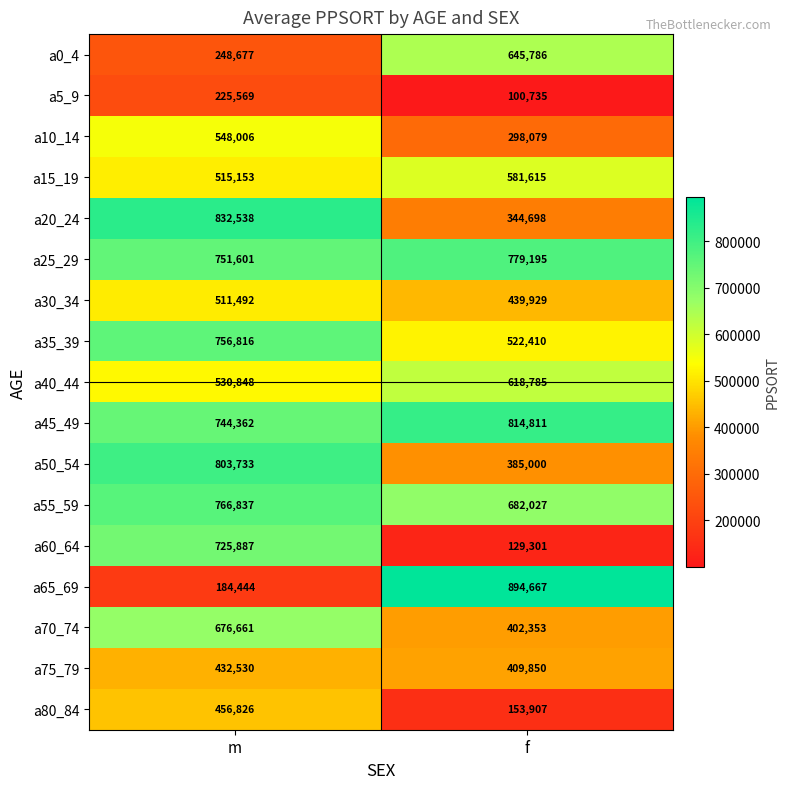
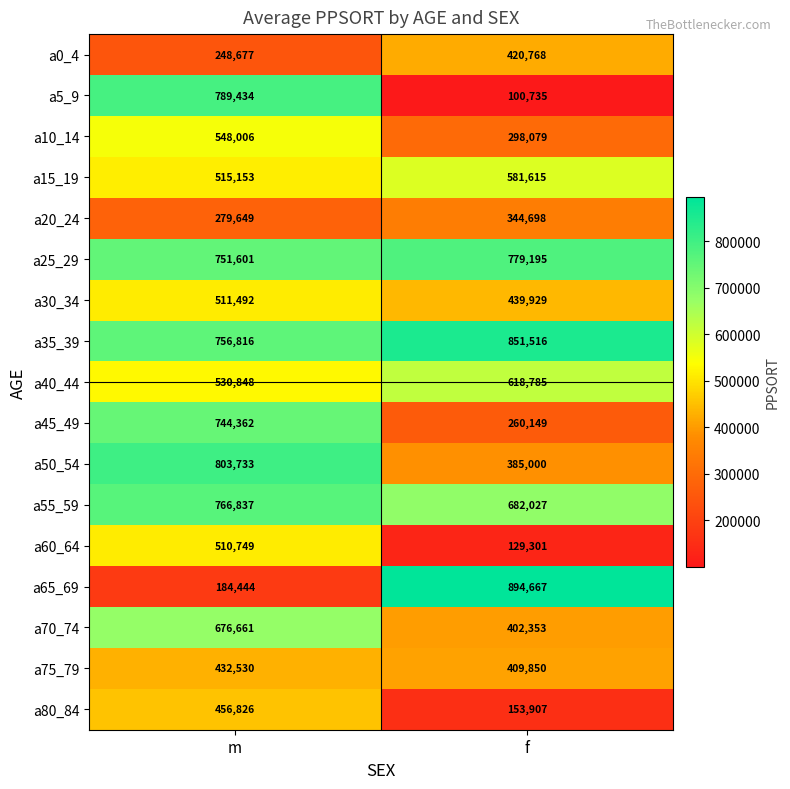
  {
    "a0_4": {
      "m": "248,677",
-     "f": "645,786"
+     "f": "420,768"
    },
    "a5_9": {
-     "m": "225,569",
+     "m": "789,434",
      "f": "100,735"
    },
    "a10_14": {
      "m": "548,006",
      "f": "298,079"
    },
    "a15_19": {
      "m": "515,153",
      "f": "581,615"
    },
    "a20_24": {
-     "m": "832,538",
+     "m": "279,649",
      "f": "344,698"
    },
    "a25_29": {
      "m": "751,601",
      "f": "779,195"
    },
    "a30_34": {
      "m": "511,492",
      "f": "439,929"
    },
    "a35_39": {
      "m": "756,816",
-     "f": "522,410"
+     "f": "851,516"
    },
    "a40_44": {
      "m": "530,848",
      "f": "618,785"
    },
    "a45_49": {
      "m": "744,362",
-     "f": "814,811"
+     "f": "260,149"
    },
    "a50_54": {
      "m": "803,733",
      "f": "385,000"
    },
    "a55_59": {
      "m": "766,837",
      "f": "682,027"
    },
    "a60_64": {
-     "m": "725,887",
+     "m": "510,749",
      "f": "129,301"
    },
    "a65_69": {
      "m": "184,444",
      "f": "894,667"
    },
    "a70_74": {
      "m": "676,661",
      "f": "402,353"
    },
    "a75_79": {
      "m": "432,530",
      "f": "409,850"
    },
    "a80_84": {
      "m": "456,826",
      "f": "153,907"
    }
  }
